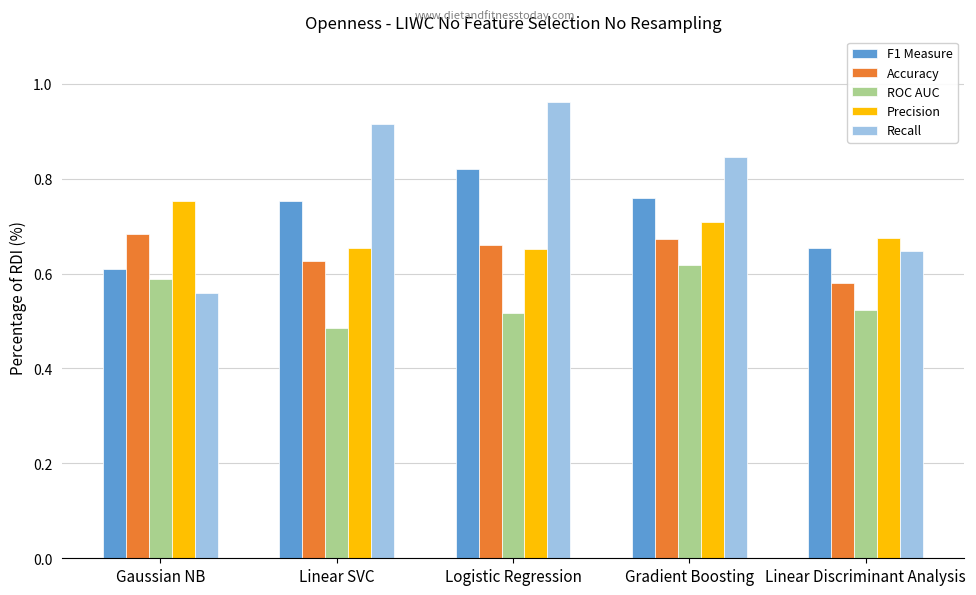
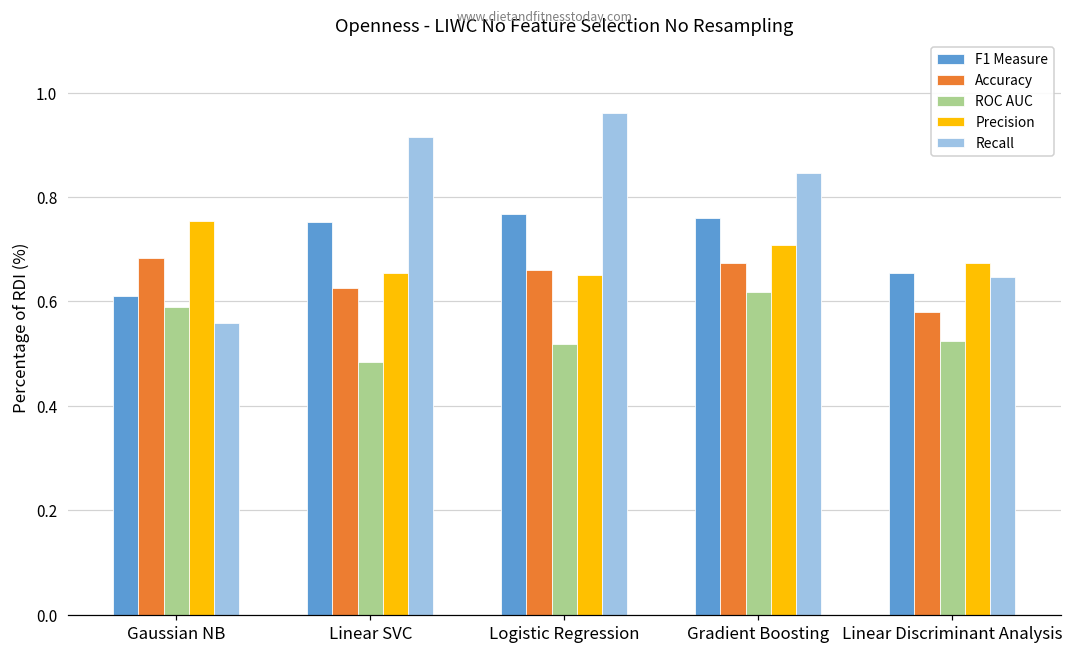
  {
    "F1 Measure": {
      "Gaussian NB": 0.61,
      "Linear SVC": 0.75,
-     "Logistic Regression": 0.82,
+     "Logistic Regression": 0.77,
      "Gradient Boosting": 0.76,
      "Linear Discriminant Analysis": 0.65
    },
    "Accuracy": {
      "Gaussian NB": 0.68,
      "Linear SVC": 0.63,
      "Logistic Regression": 0.66,
      "Gradient Boosting": 0.67,
      "Linear Discriminant Analysis": 0.58
    },
    "ROC AUC": {
      "Gaussian NB": 0.59,
      "Linear SVC": 0.48,
      "Logistic Regression": 0.52,
      "Gradient Boosting": 0.62,
      "Linear Discriminant Analysis": 0.52
    },
    "Precision": {
      "Gaussian NB": 0.75,
      "Linear SVC": 0.65,
      "Logistic Regression": 0.65,
      "Gradient Boosting": 0.71,
      "Linear Discriminant Analysis": 0.67
    },
    "Recall": {
      "Gaussian NB": 0.56,
      "Linear SVC": 0.91,
      "Logistic Regression": 0.96,
      "Gradient Boosting": 0.85,
      "Linear Discriminant Analysis": 0.65
    }
  }
